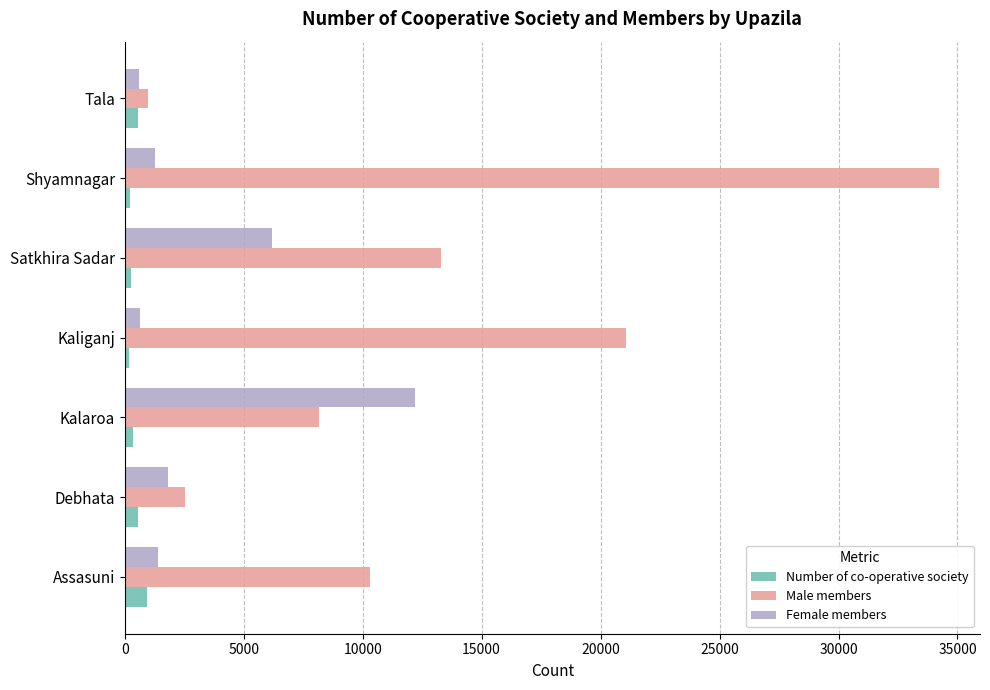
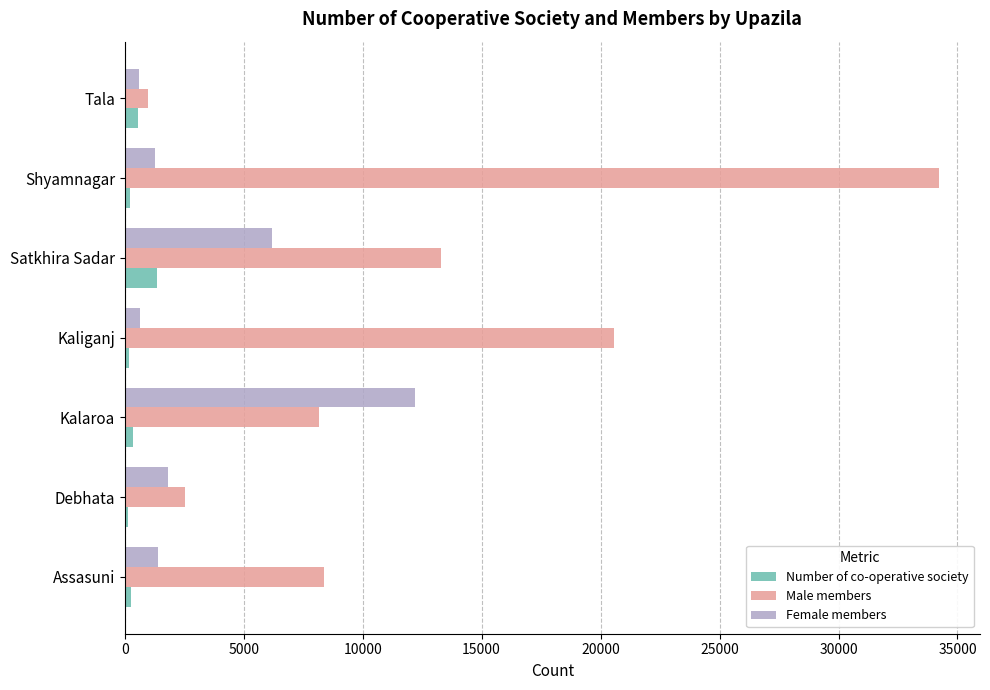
  {
    "Number of co-operative society": {
      "Tala": 600,
      "Shyamnagar": 200,
-     "Satkhira Sadar": 300,
+     "Satkhira Sadar": 1400,
      "Kaliganj": 200,
      "Kalaroa": 400,
-     "Debhata": 600,
-     "Assasuni": 1000
+     "Debhata": 200,
+     "Assasuni": 300
    },
    "Male members": {
      "Tala": 1000,
      "Shyamnagar": 34200,
      "Satkhira Sadar": 13300,
-     "Kaliganj": 21100,
+     "Kaliganj": 20600,
      "Kalaroa": 8200,
      "Debhata": 2500,
-     "Assasuni": 10300
+     "Assasuni": 8400
    },
    "Female members": {
      "Tala": 600,
      "Shyamnagar": 1300,
      "Satkhira Sadar": 6200,
      "Kaliganj": 600,
      "Kalaroa": 12200,
      "Debhata": 1800,
      "Assasuni": 1400
    }
  }
